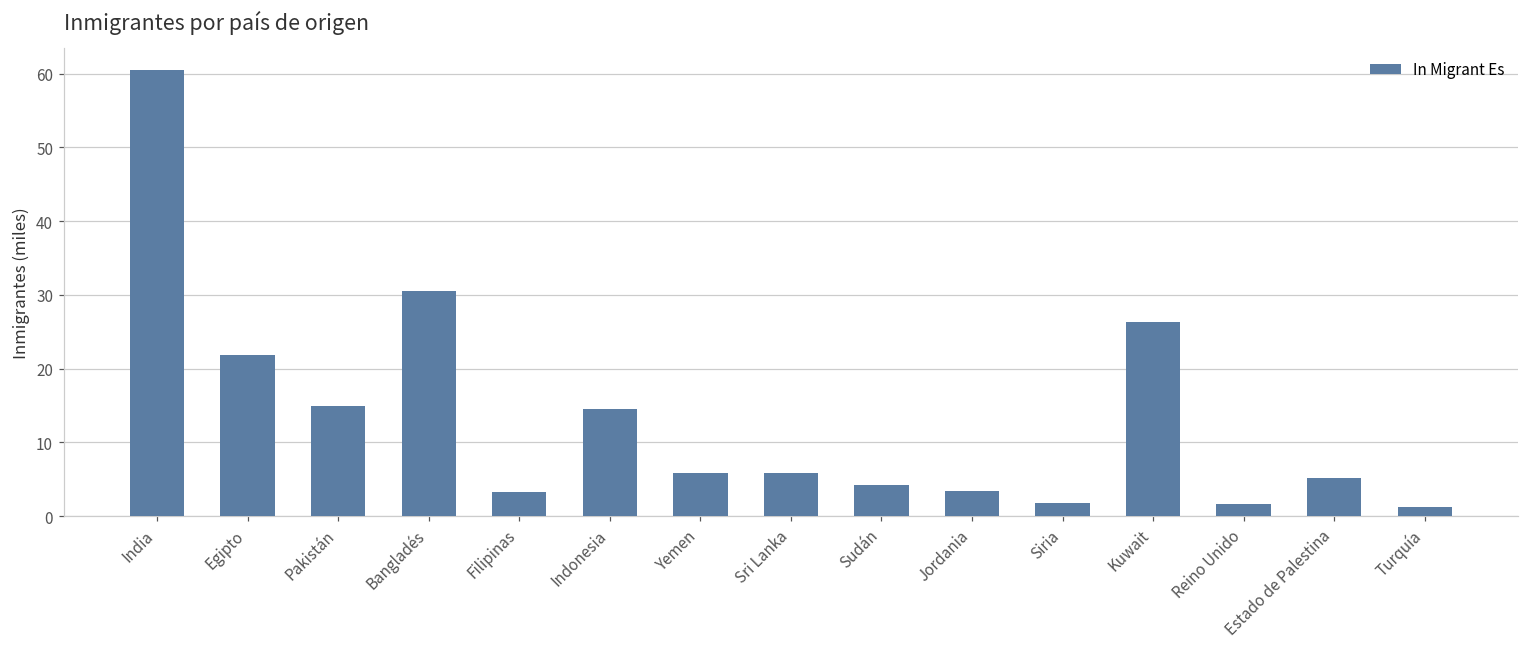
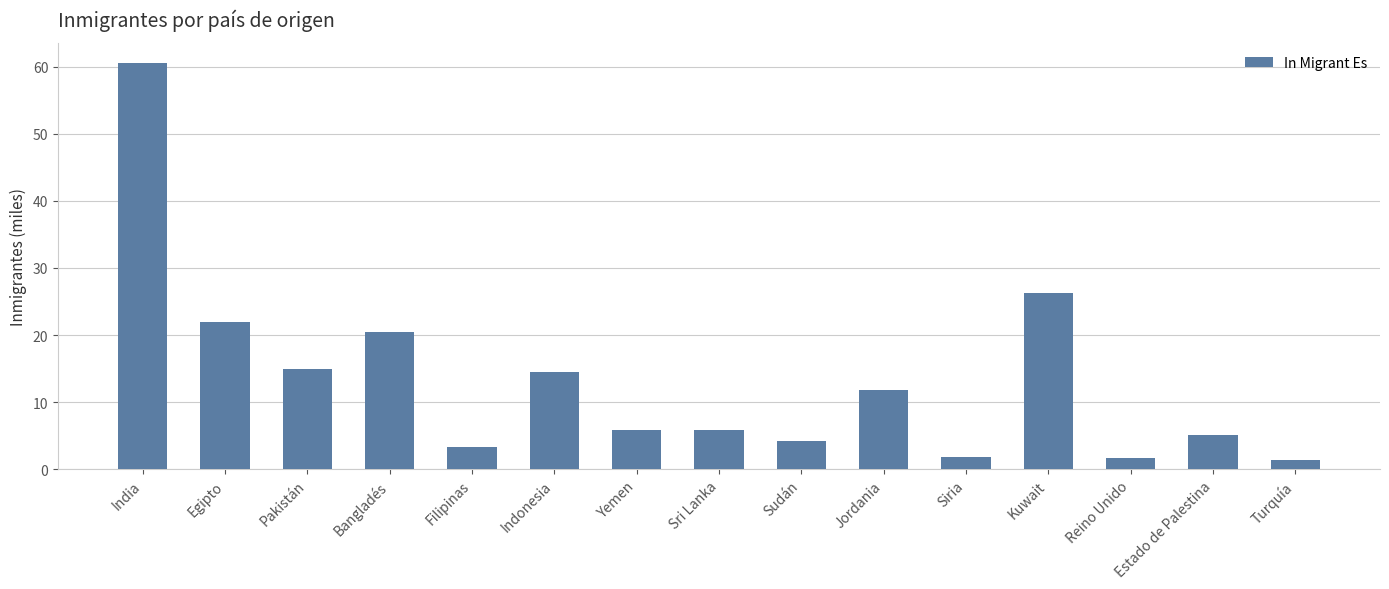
  {
    "India": 61,
    "Egipto": 22,
    "Pakistán": 15,
-   "Bangladés": 30,
+   "Bangladés": 20,
    "Filipinas": 3,
    "Indonesia": 15,
    "Yemen": 6,
    "Sri Lanka": 6,
    "Sudán": 4,
-   "Jordania": 3,
+   "Jordania": 12,
    "Siria": 2,
    "Kuwait": 26,
    "Reino Unido": 2,
    "Estado de Palestina": 5,
    "Turquía": 1
  }
